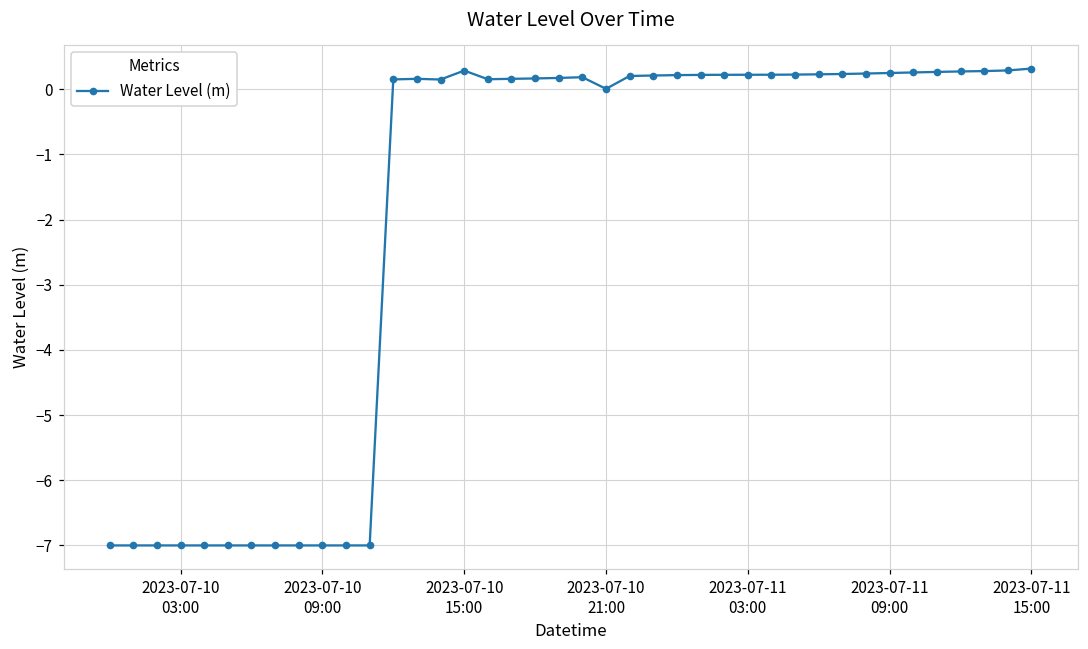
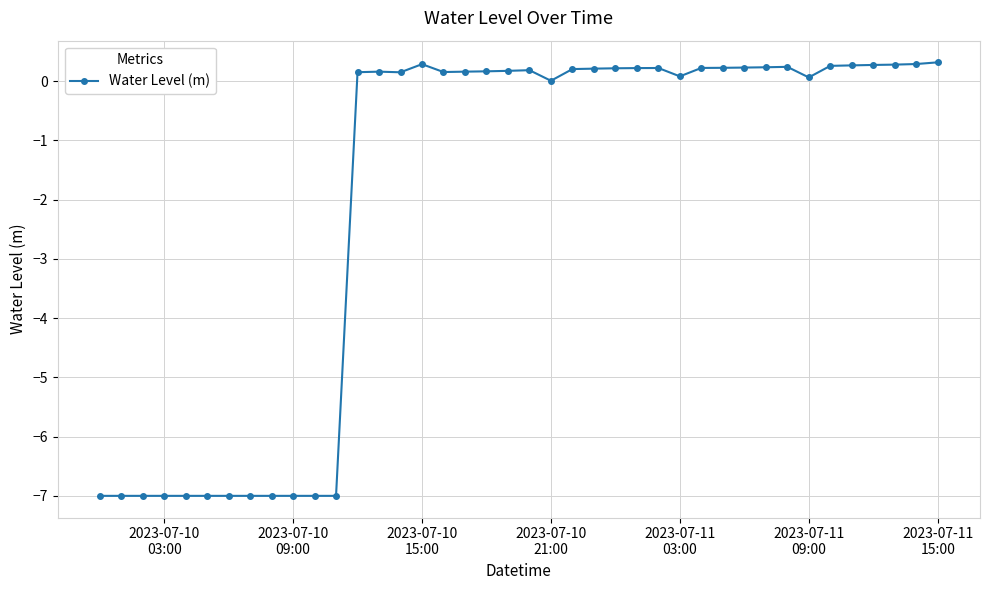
  {
    "2023-07-10 03:00": -7.0,
    "2023-07-10 09:00": -7.0,
    "2023-07-10 15:00": 0.3,
    "2023-07-10 21:00": 0.0,
-   "2023-07-11 03:00": 0.2,
-   "2023-07-11 09:00": 0.2,
+   "2023-07-11 03:00": 0.1,
+   "2023-07-11 09:00": 0.1,
    "2023-07-11 15:00": 0.3
  }
